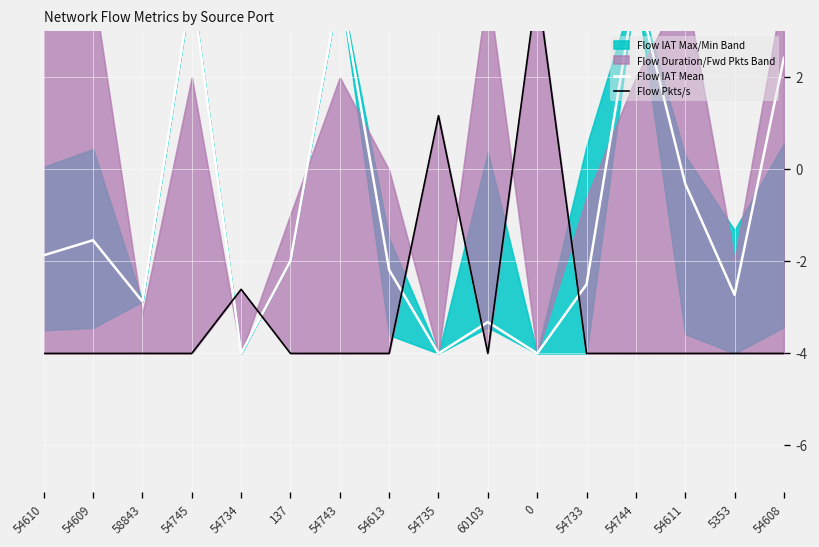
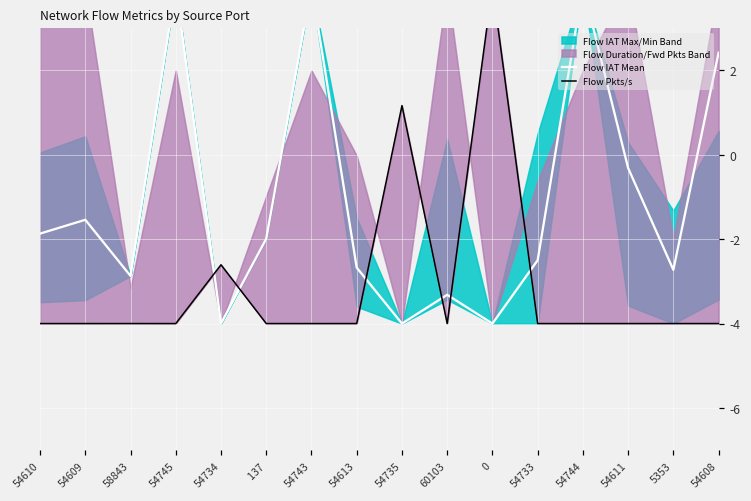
  {
    "Flow IAT Mean": {
      "54610": -1.9,
      "54609": -1.5,
-     "54613": -2.2,
+     "54613": -2.7,
      "60103": -3.3,
      "54733": -2.5,
      "54611": -0.3,
      "5353": -2.7,
      "54608": 2.4
    },
    "Flow Pkts/s": {
      "54610": -4.0,
      "54609": -4.0,
      "58843": -4.0,
      "54745": -4.0,
      "137": -4.0,
      "54743": -4.0,
      "54613": -4.0,
      "60103": -4.0,
      "54733": -4.0,
      "54744": -4.0,
      "54611": -4.0,
      "5353": -4.0,
      "54608": -4.0
    }
  }
